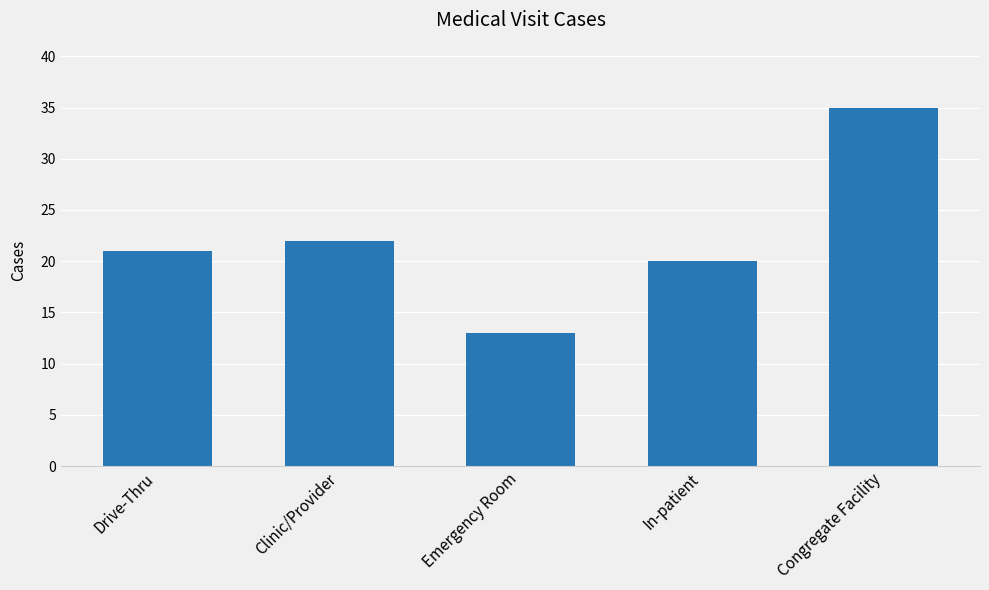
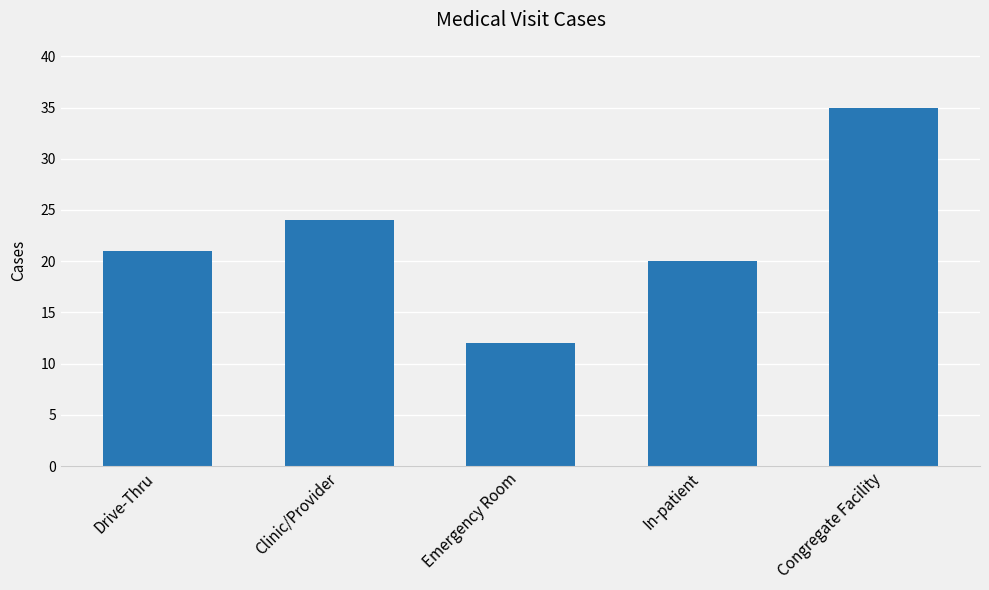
  {
    "Drive-Thru": 21,
-   "Clinic/Provider": 22,
-   "Emergency Room": 13,
+   "Clinic/Provider": 24,
+   "Emergency Room": 12,
    "In-patient": 20,
    "Congregate Facility": 35
  }
